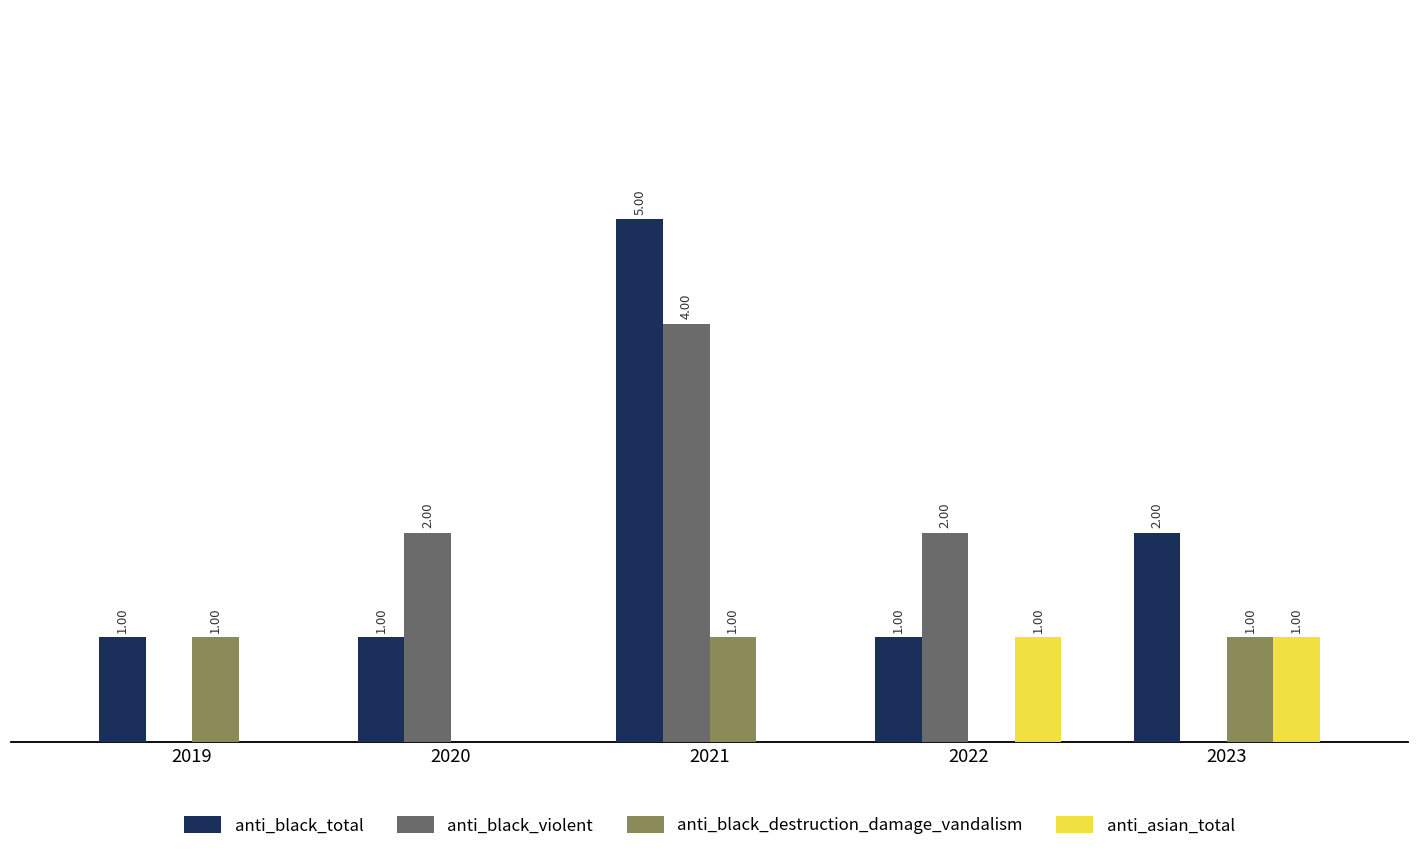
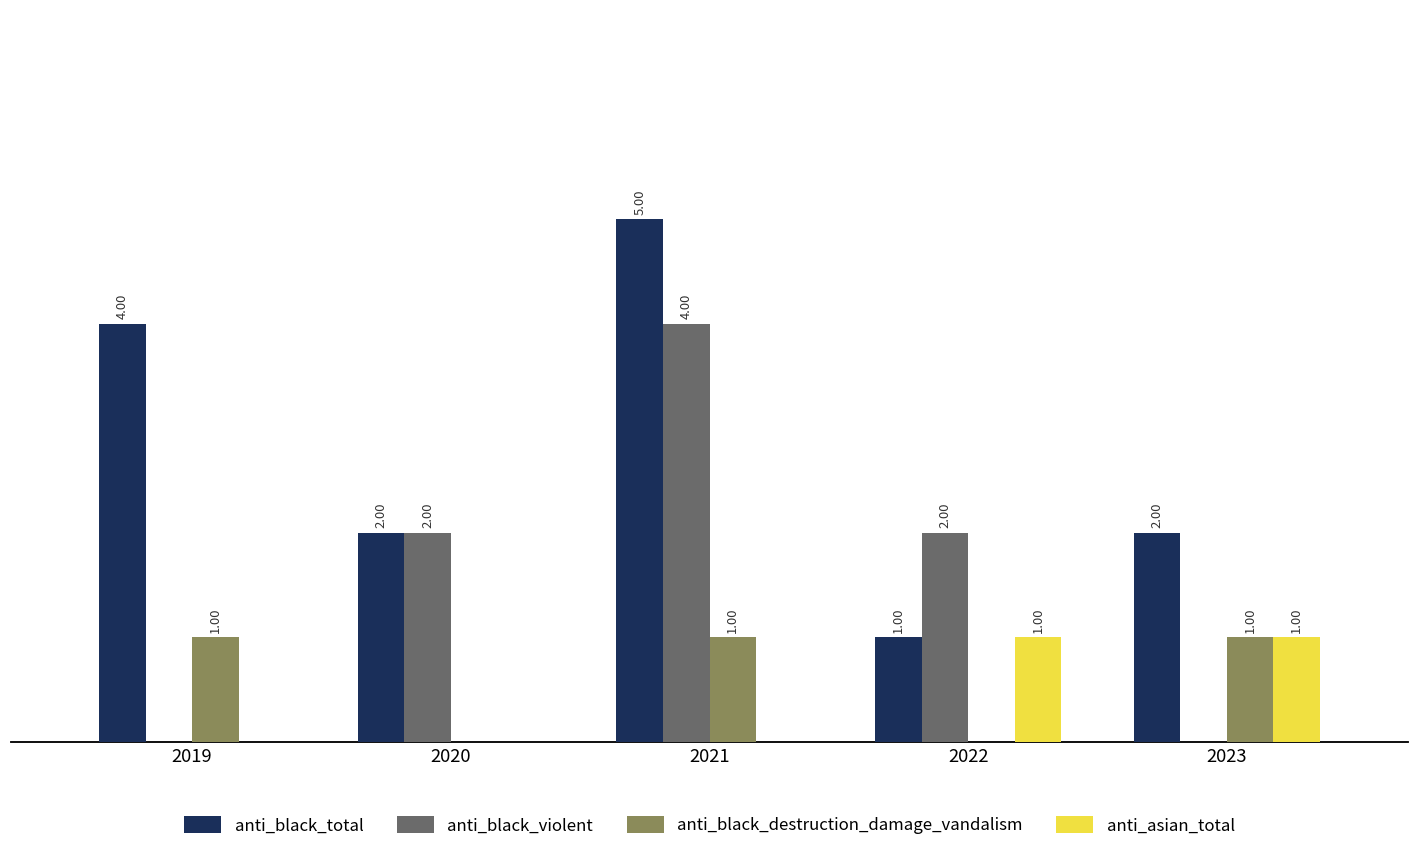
  {
    "anti_black_total": {
-     "2019": 1.00,
-     "2020": 1.00,
+     "2019": 4.00,
+     "2020": 2.00,
      "2021": 5.00,
      "2022": 1.00,
      "2023": 2.00
    },
    "anti_asian_total": {
      "2022": 1.00,
      "2023": 1.00
    }
  }
